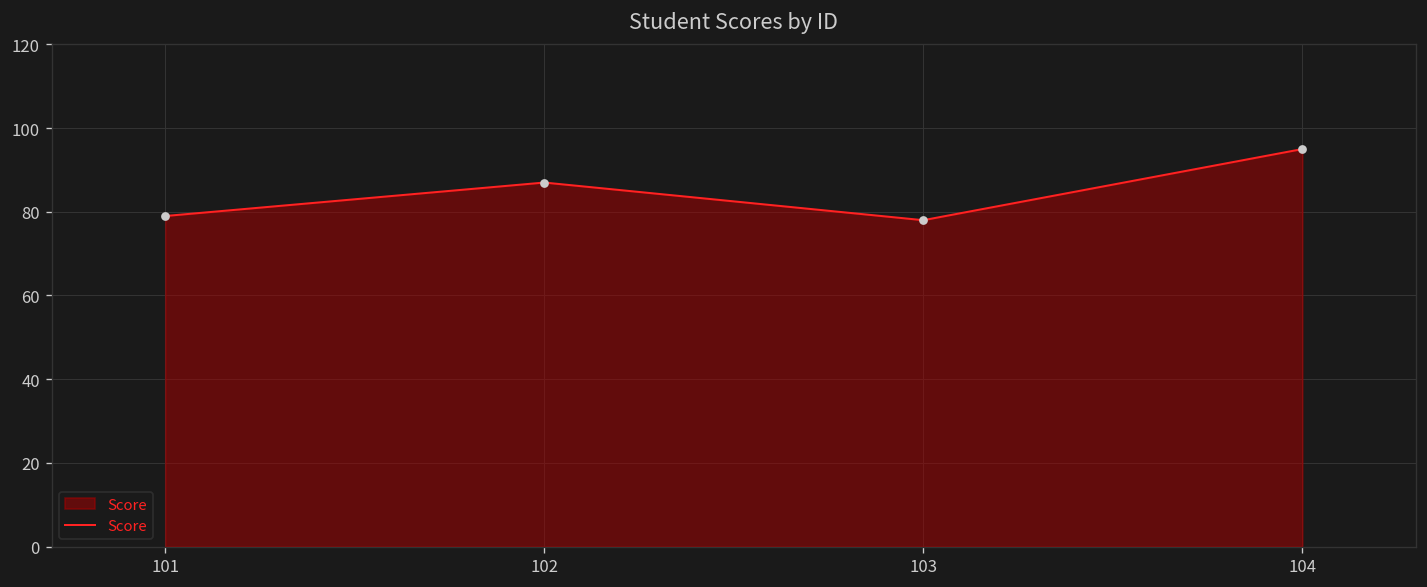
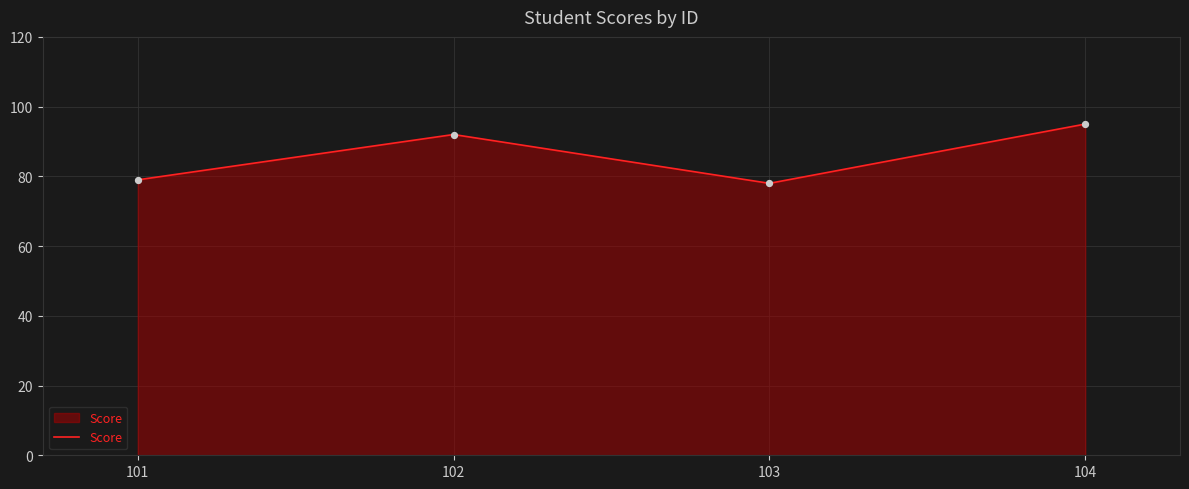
  {
    "101": 79,
-   "102": 87,
+   "102": 92,
    "103": 78,
    "104": 95
  }
